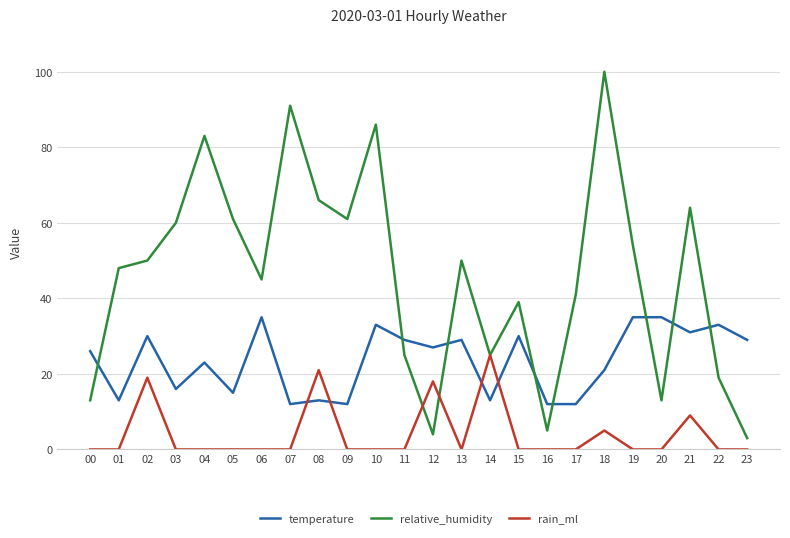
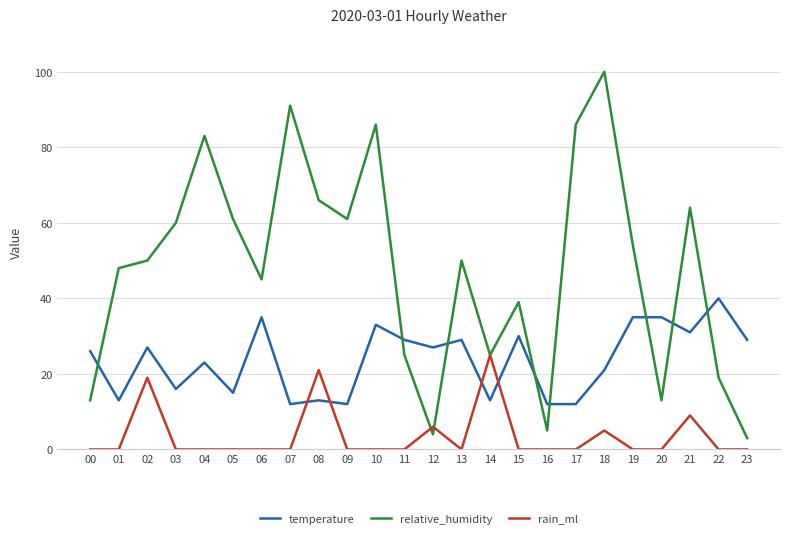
  {
    "temperature": {
      "00": 26,
      "01": 13,
-     "02": 30,
+     "02": 27,
      "03": 16,
      "04": 23,
      "05": 15,
      "06": 35,
      "07": 12,
      "08": 13,
      "09": 12,
      "10": 33,
      "11": 29,
      "12": 27,
      "13": 29,
      "14": 13,
      "15": 30,
      "16": 12,
      "17": 12,
      "18": 21,
      "19": 35,
      "20": 35,
      "21": 31,
-     "22": 33,
+     "22": 40,
      "23": 29
    },
    "relative_humidity": {
      "00": 13,
      "01": 48,
      "02": 50,
      "03": 60,
      "04": 83,
      "05": 61,
      "06": 45,
      "07": 91,
      "08": 66,
      "09": 61,
      "10": 86,
      "11": 25,
      "12": 4,
      "13": 50,
      "15": 39,
      "16": 5,
-     "17": 41,
+     "17": 86,
      "18": 100,
      "19": 54,
      "20": 13,
      "21": 64,
      "22": 19,
      "23": 3
    },
    "rain_ml": {
      "00": 0,
      "01": 0,
      "02": 19,
      "03": 0,
      "04": 0,
      "05": 0,
      "06": 0,
      "07": 0,
      "08": 21,
      "09": 0,
      "10": 0,
      "11": 0,
-     "12": 18,
+     "12": 6,
      "13": 0,
      "15": 0,
      "16": 0,
      "17": 0,
      "18": 5,
      "19": 0,
      "20": 0,
      "21": 9,
      "22": 0,
      "23": 0
    }
  }
